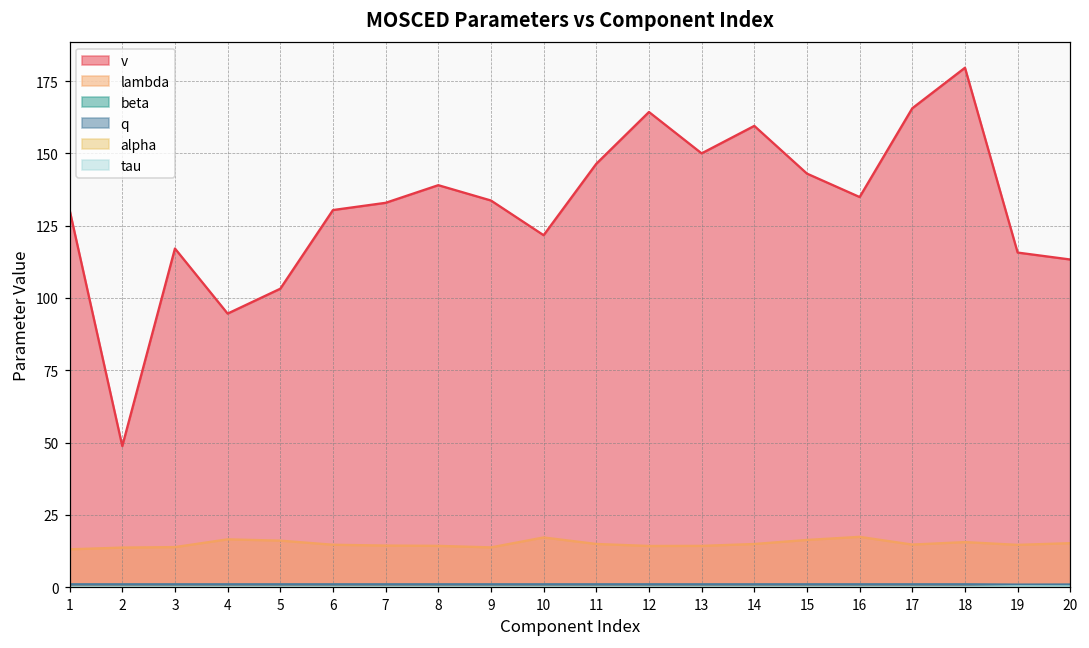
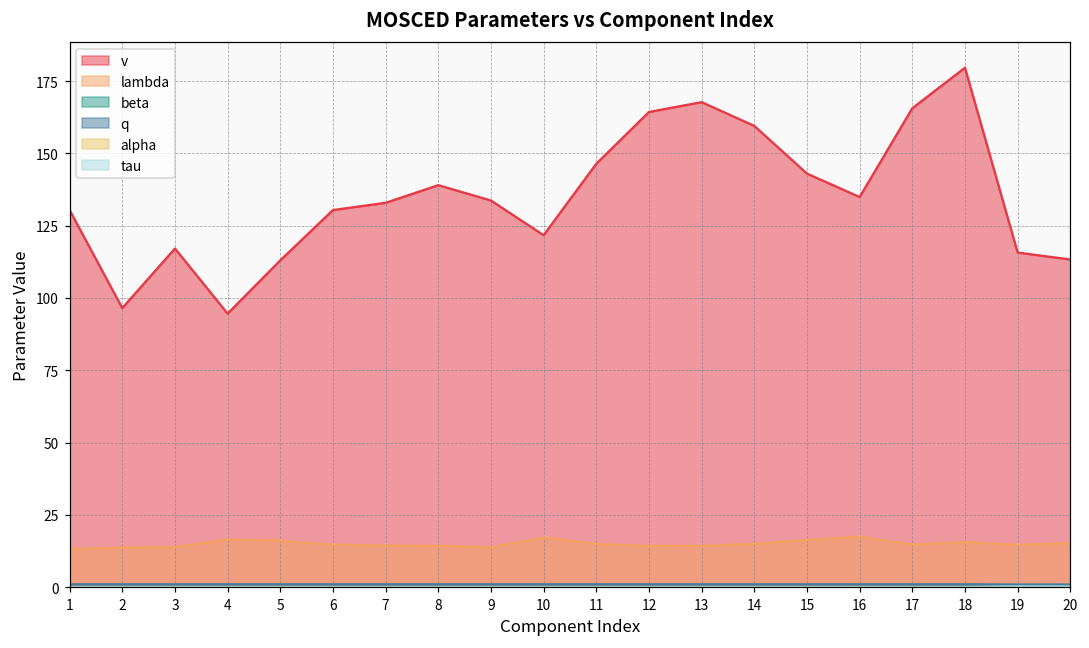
  {
    "v": {
      "1": 130,
-     "2": 49,
+     "2": 97,
      "3": 117,
      "4": 95,
-     "5": 103,
+     "5": 113,
      "6": 130,
      "7": 133,
      "8": 139,
      "9": 134,
      "10": 122,
      "11": 146,
      "12": 164,
-     "13": 150,
+     "13": 168,
      "14": 160,
      "15": 143,
      "16": 135,
      "17": 166,
      "18": 180,
      "19": 116,
      "20": 113
    },
    "q": {
      "1": 1,
      "2": 1,
      "3": 1,
      "4": 1,
      "5": 1,
      "6": 1,
      "7": 1,
      "8": 1,
      "9": 1,
      "10": 1,
      "11": 1,
      "12": 1,
      "13": 1,
      "14": 1,
      "15": 1,
      "16": 1,
      "17": 1,
      "18": 1
    }
  }
